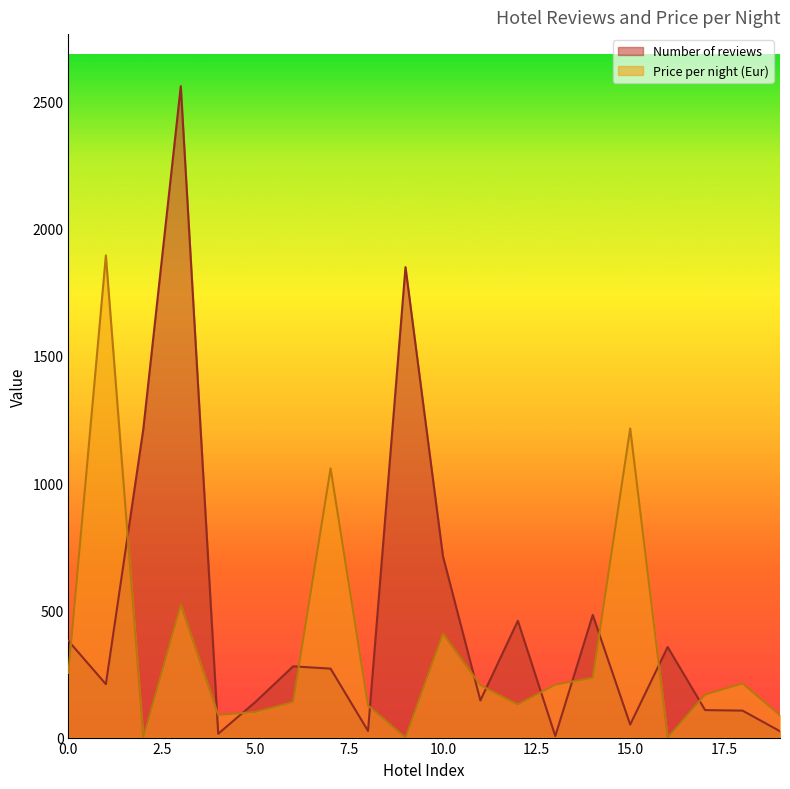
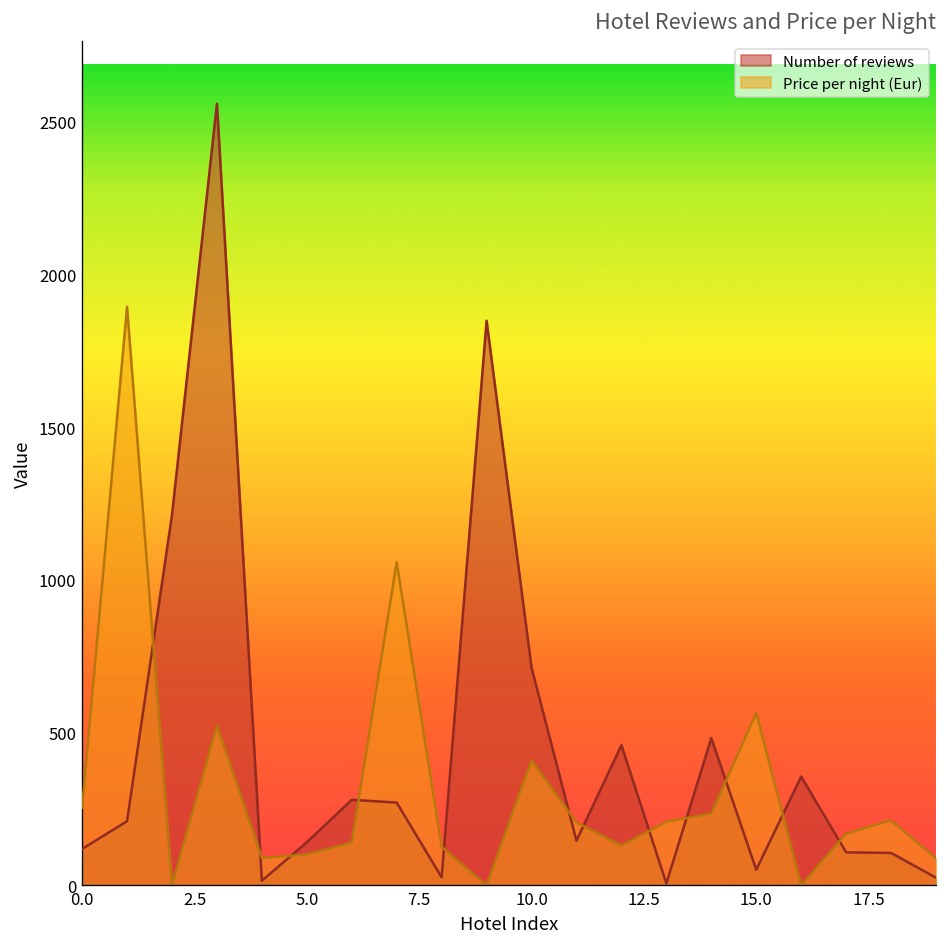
  {
    "Number of reviews": {
-     "0.0": 380,
+     "0.0": 120,
      "5.0": 140,
      "10.0": 710,
      "15.0": 50
    },
    "Price per night (Eur)": {
      "0.0": 250,
      "5.0": 100,
      "10.0": 410,
-     "15.0": 1220
+     "15.0": 560
    }
  }
